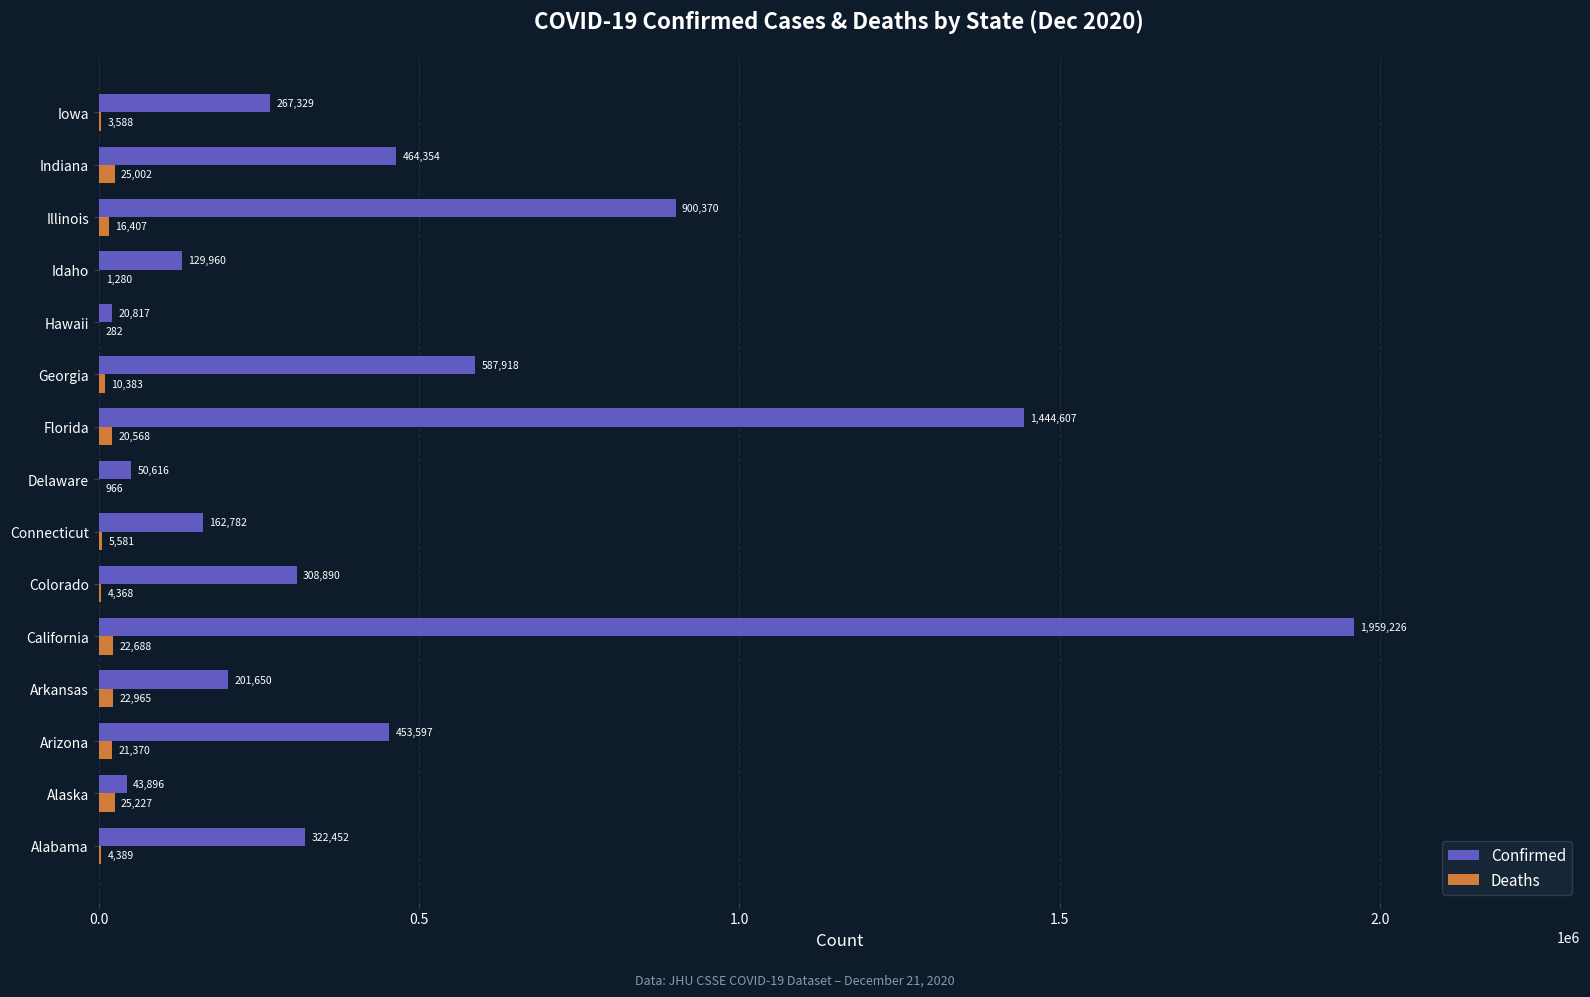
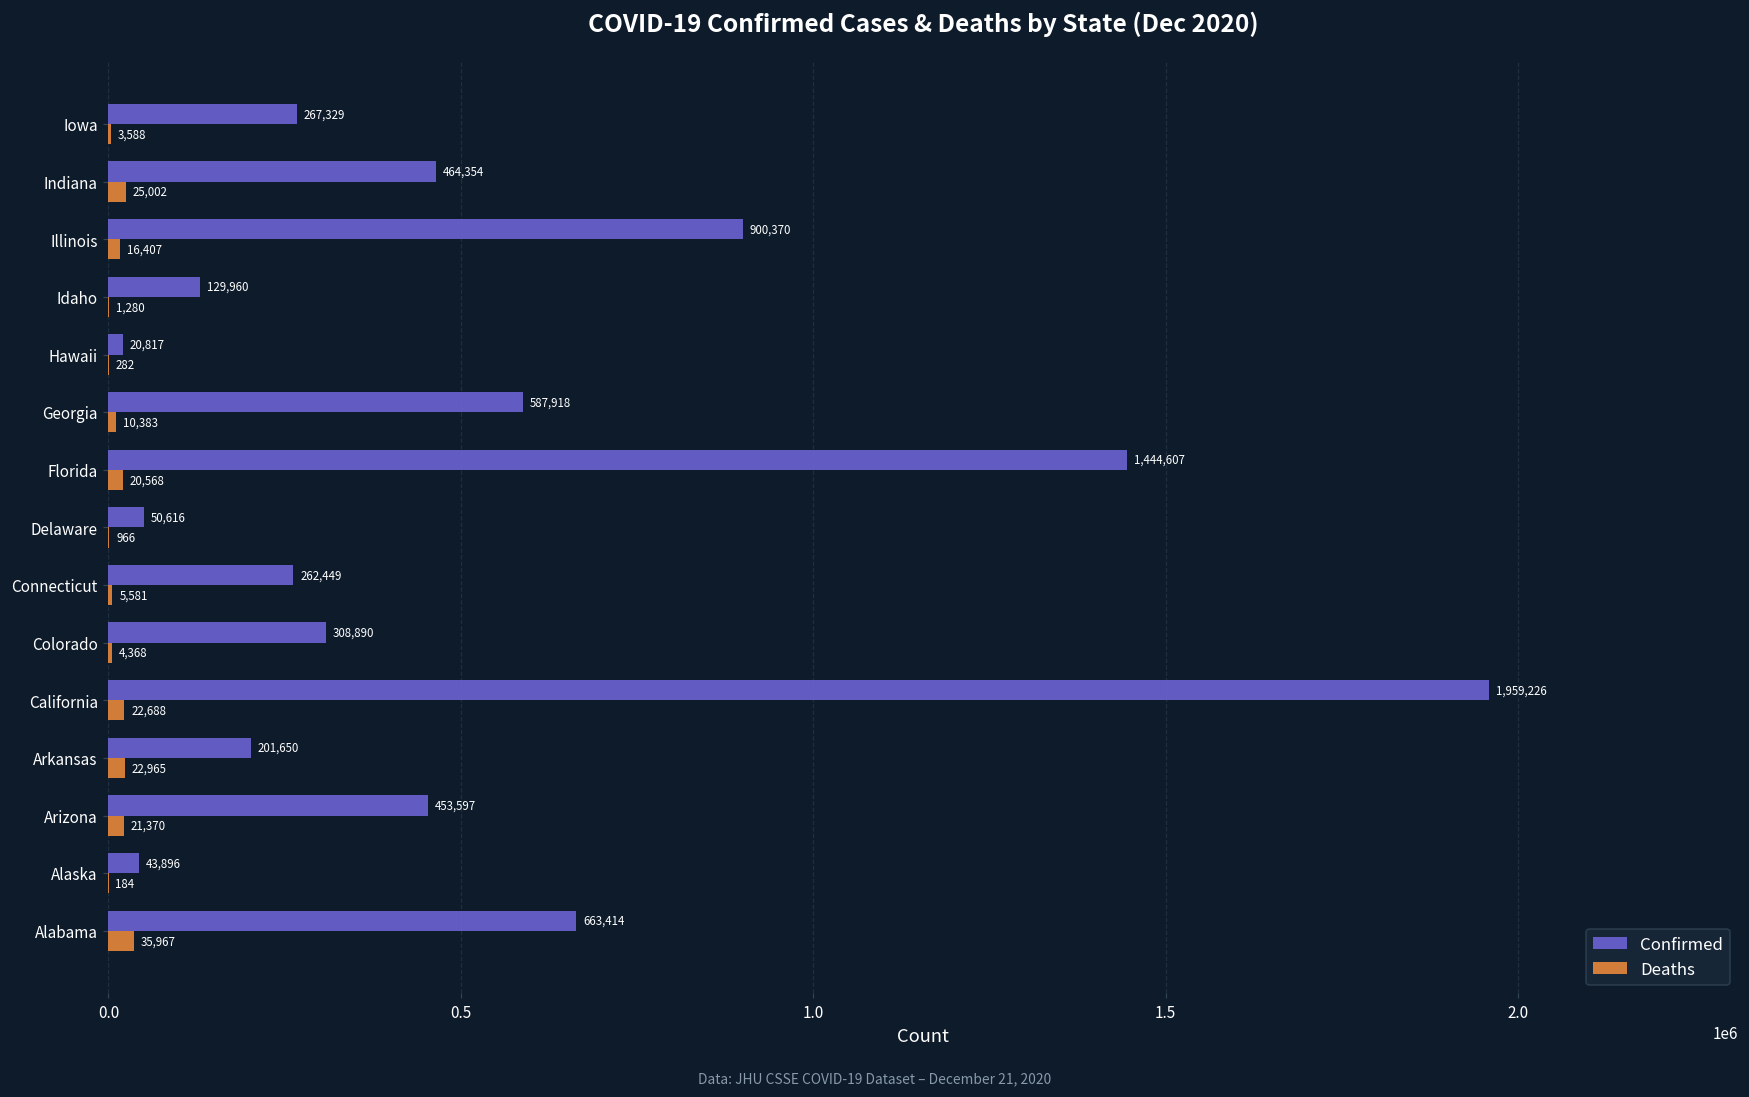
  {
    "Confirmed": {
      "Iowa": "267,329",
      "Indiana": "464,354",
      "Illinois": "900,370",
      "Idaho": "129,960",
      "Hawaii": "20,817",
      "Georgia": "587,918",
      "Florida": "1,444,607",
      "Delaware": "50,616",
-     "Connecticut": "162,782",
+     "Connecticut": "262,449",
      "Colorado": "308,890",
      "California": "1,959,226",
      "Arkansas": "201,650",
      "Arizona": "453,597",
      "Alaska": "43,896",
-     "Alabama": "322,452"
+     "Alabama": "663,414"
    },
    "Deaths": {
      "Iowa": "3,588",
      "Indiana": "25,002",
      "Illinois": "16,407",
      "Idaho": "1,280",
      "Hawaii": "282",
      "Georgia": "10,383",
      "Florida": "20,568",
      "Delaware": "966",
      "Connecticut": "5,581",
      "Colorado": "4,368",
      "California": "22,688",
      "Arkansas": "22,965",
      "Arizona": "21,370",
-     "Alaska": "25,227",
-     "Alabama": "4,389"
+     "Alaska": "184",
+     "Alabama": "35,967"
    }
  }
